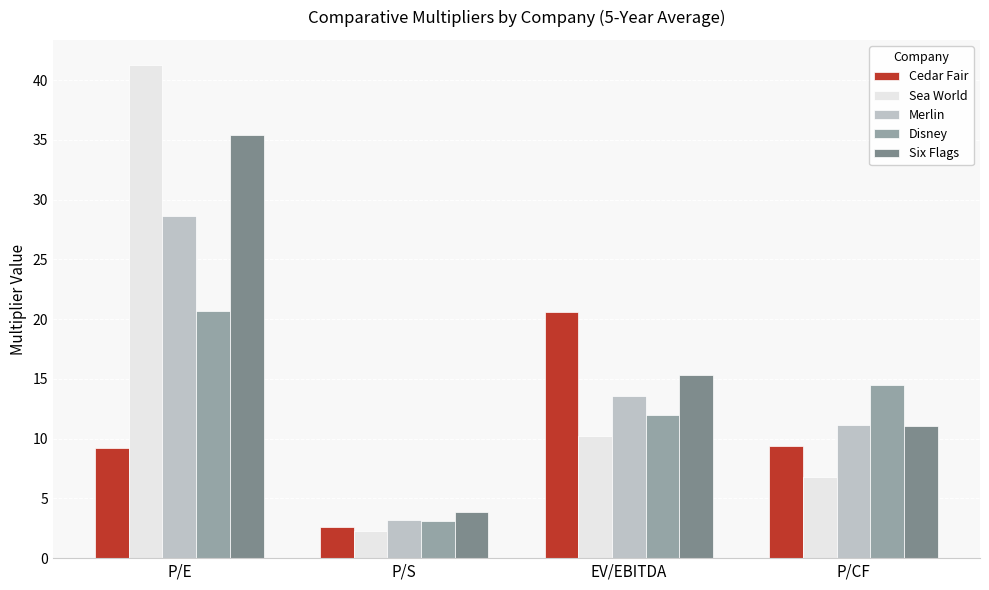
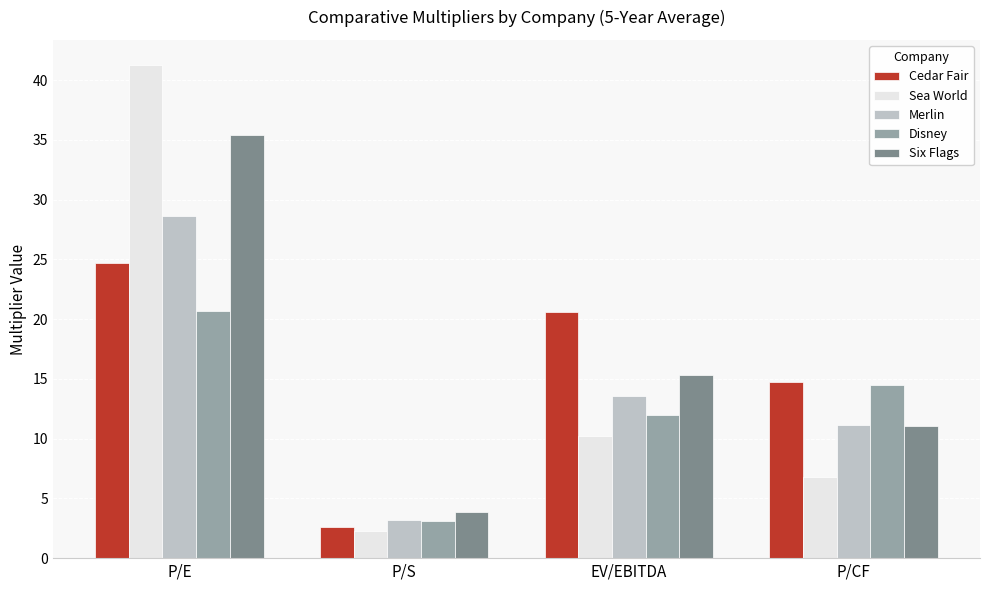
  {
    "Cedar Fair": {
-     "P/E": 9.2,
+     "P/E": 24.7,
      "P/S": 2.6,
      "EV/EBITDA": 20.6,
-     "P/CF": 9.3
+     "P/CF": 14.7
    },
    "Sea World": {
      "P/E": 41.3,
      "P/S": 2.2,
      "EV/EBITDA": 10.3,
      "P/CF": 6.8
    }
  }
